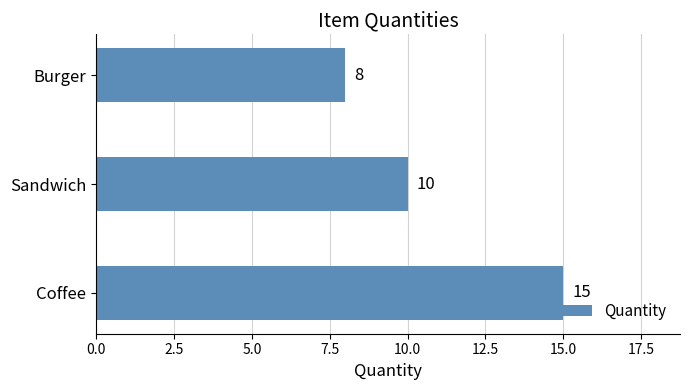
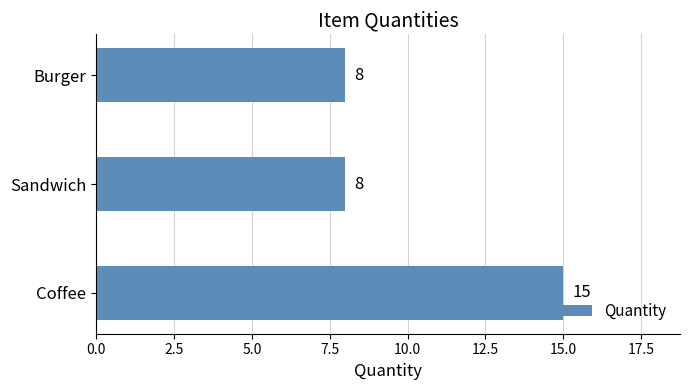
  {
    "Burger": 8,
-   "Sandwich": 10,
+   "Sandwich": 8,
    "Coffee": 15
  }
